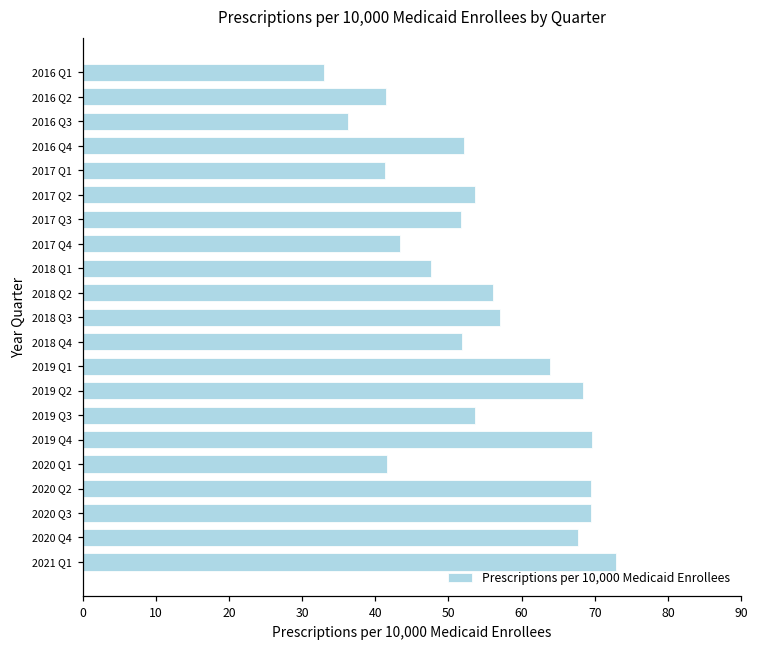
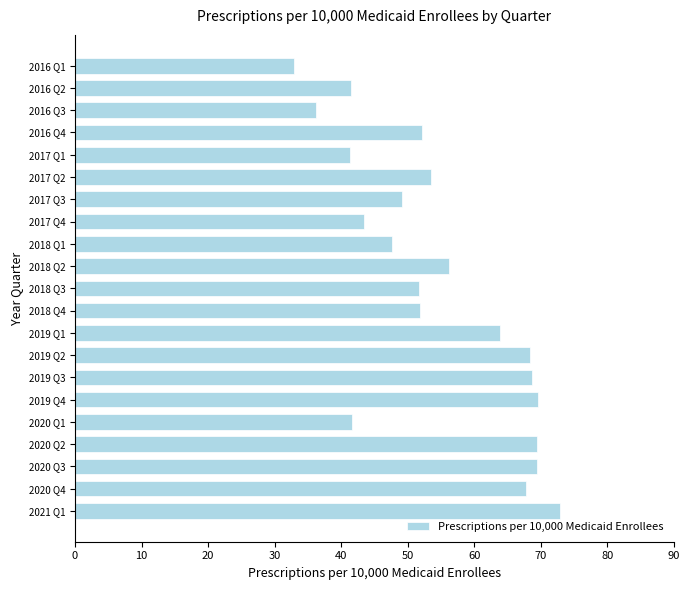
  {
    "2016 Q1": 33,
    "2016 Q2": 42,
    "2016 Q3": 36,
    "2016 Q4": 52,
    "2017 Q1": 41,
    "2017 Q2": 54,
-   "2017 Q3": 52,
+   "2017 Q3": 49,
    "2017 Q4": 43,
    "2018 Q1": 48,
    "2018 Q2": 56,
-   "2018 Q3": 57,
+   "2018 Q3": 52,
    "2018 Q4": 52,
    "2019 Q1": 64,
    "2019 Q2": 68,
-   "2019 Q3": 54,
+   "2019 Q3": 69,
    "2019 Q4": 70,
    "2020 Q1": 42,
    "2020 Q2": 69,
    "2020 Q3": 70,
    "2020 Q4": 68,
    "2021 Q1": 73
  }
